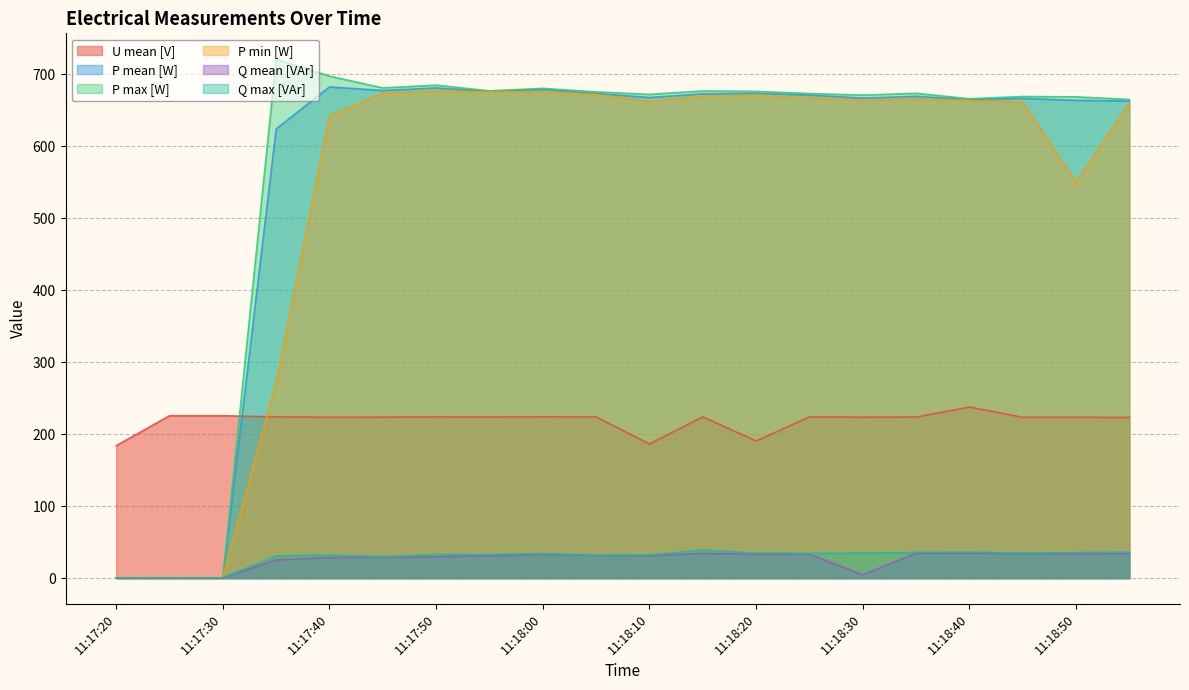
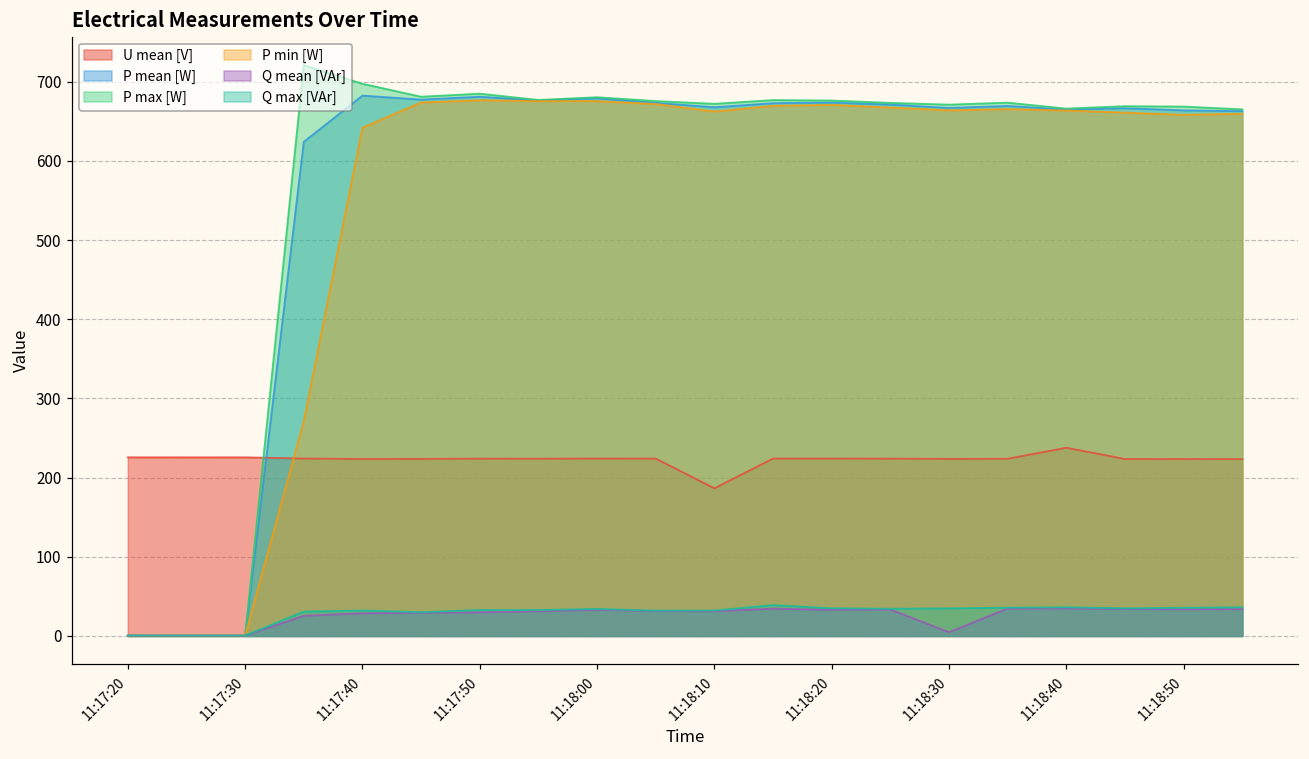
  {
    "U mean [V]": {
-     "11:17:20": 180,
+     "11:17:20": 230,
      "11:17:30": 230,
      "11:17:40": 220,
      "11:17:50": 220,
      "11:18:00": 220,
      "11:18:10": 190,
-     "11:18:20": 190,
+     "11:18:20": 220,
      "11:18:30": 220,
      "11:18:40": 240,
      "11:18:50": 220
    },
    "P min [W]": {
      "11:17:40": 640,
      "11:17:50": 680,
      "11:18:00": 680,
      "11:18:10": 660,
-     "11:18:50": 550
+     "11:18:50": 660
    },
    "Q mean [VAr]": {
      "11:18:30": 0
    }
  }
